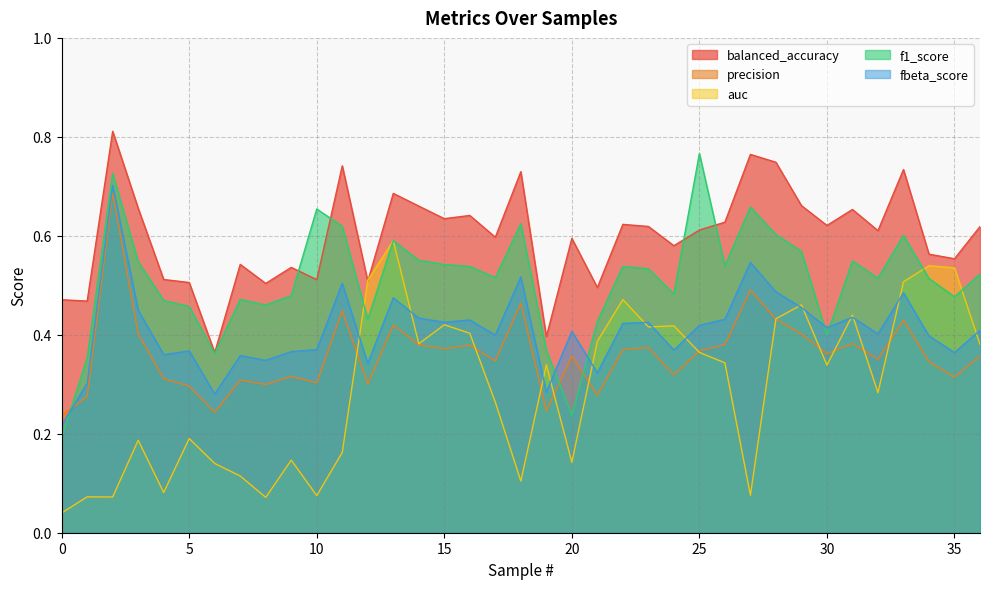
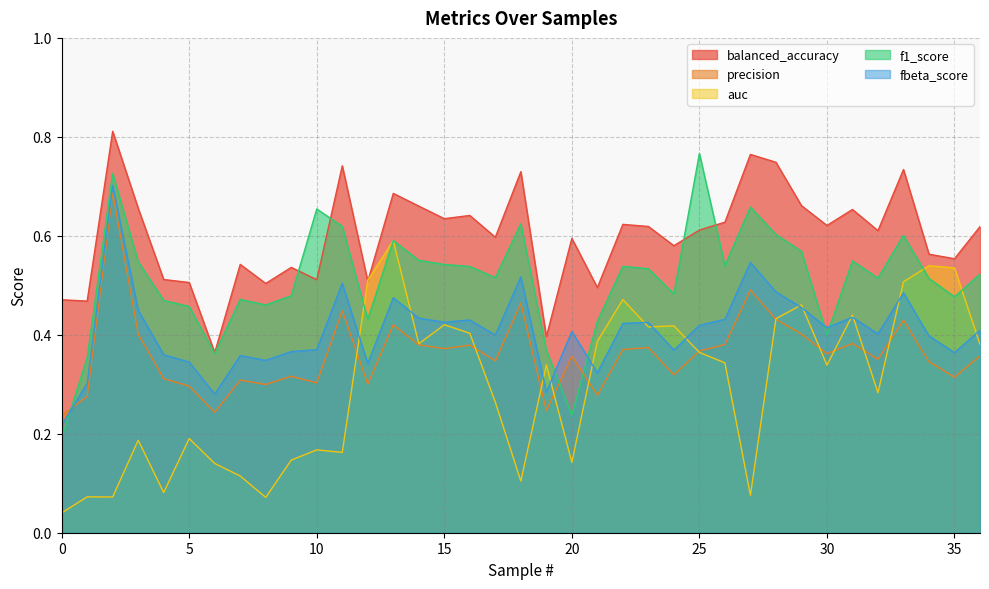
  {
    "auc": {
      "0": 0.04,
      "5": 0.19,
-     "10": 0.07,
+     "10": 0.17,
      "15": 0.42,
      "20": 0.14,
      "30": 0.34,
      "35": 0.54
    },
    "f1_score": {
      "0": 0.19,
      "5": 0.46,
      "10": 0.65,
      "15": 0.54,
      "20": 0.24,
      "25": 0.77,
      "30": 0.40,
      "35": 0.48
    },
    "fbeta_score": {
      "0": 0.22,
-     "5": 0.37,
+     "5": 0.34,
      "10": 0.37,
      "15": 0.43,
      "20": 0.41,
      "25": 0.42,
      "30": 0.41,
      "35": 0.36
    }
  }
